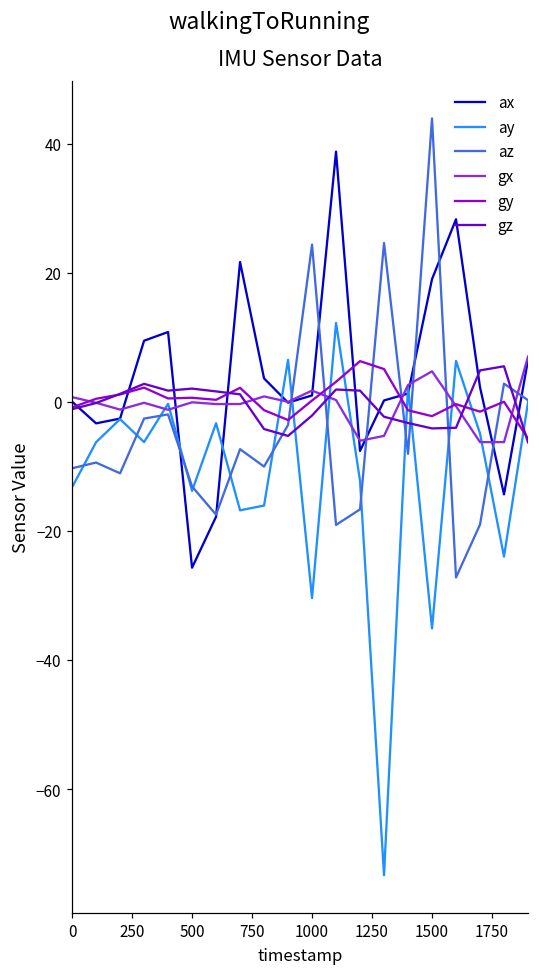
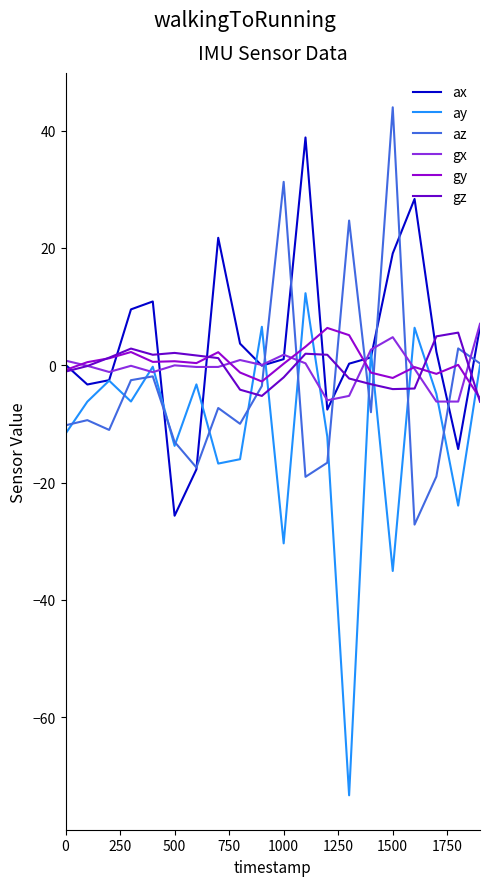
  {
    "ax": {
      "0": 0,
      "500": -26,
      "1000": 1,
      "1500": 19
    },
    "ay": {
-     "0": -13,
+     "0": -12,
      "500": -14,
      "1000": -30,
      "1500": -35
    },
    "az": {
      "0": -10,
      "500": -13,
-     "1000": 24,
+     "1000": 31,
      "1500": 44
    }
  }
